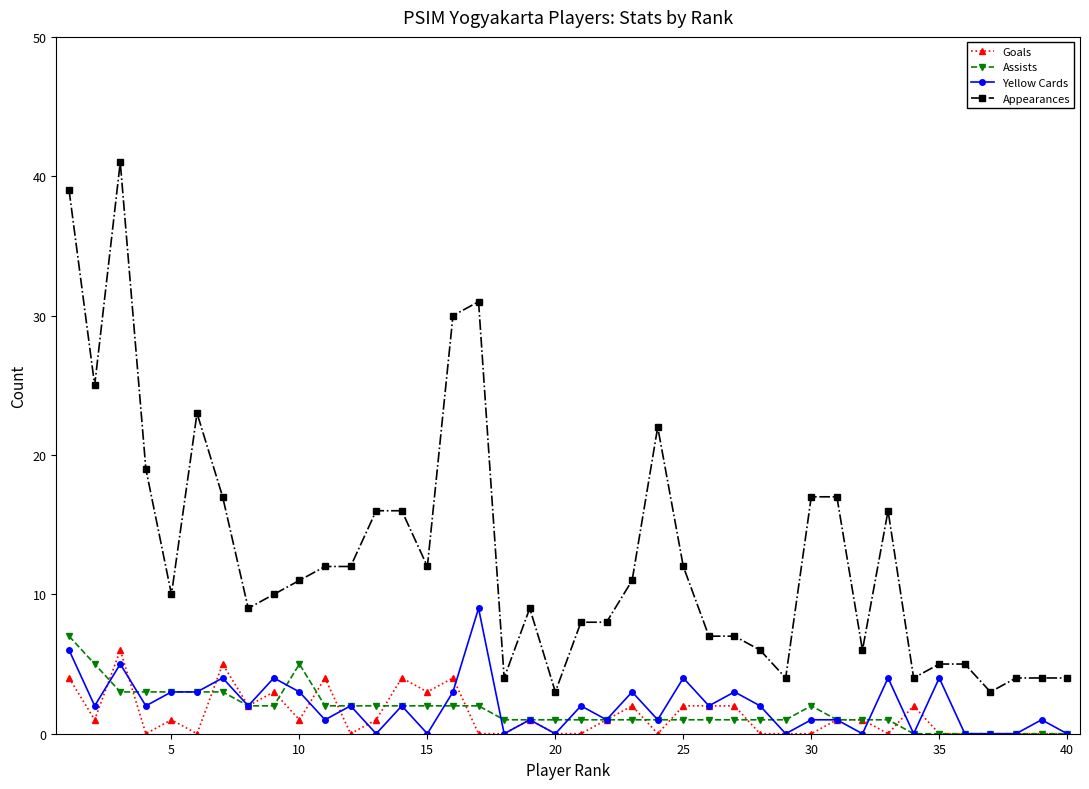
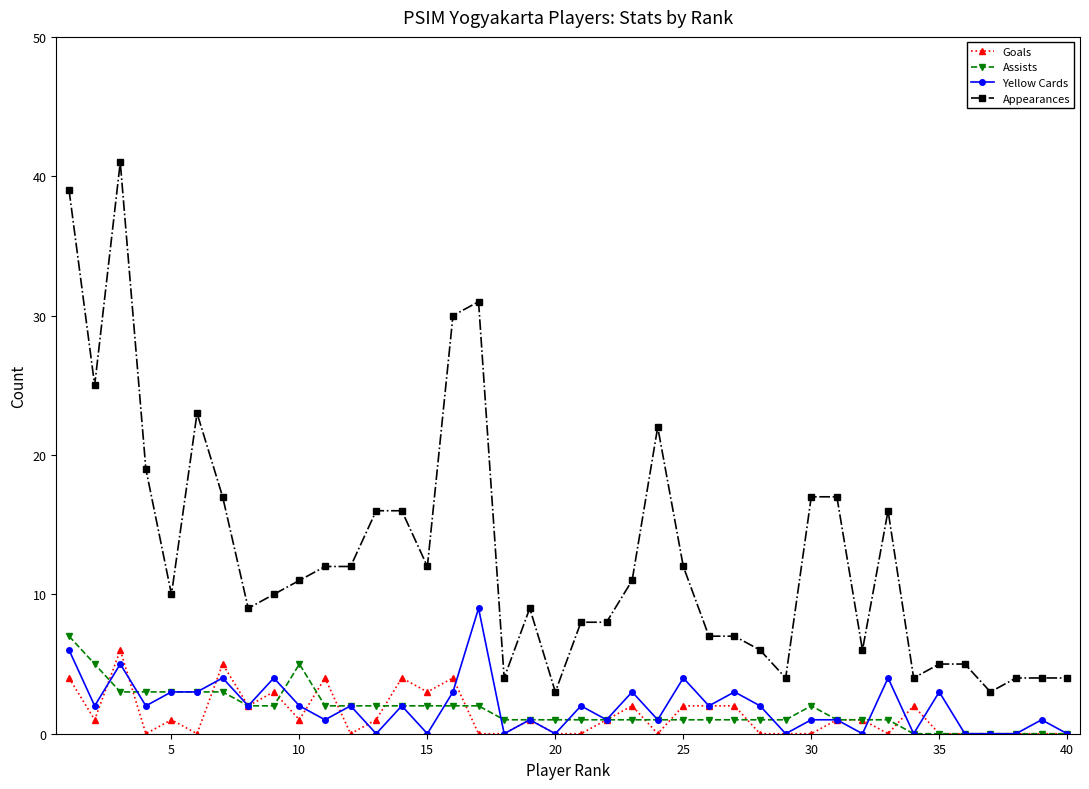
  {
    "Goals": {
      "5": 1,
      "10": 1,
      "15": 3,
      "25": 2,
      "30": 0
    },
    "Assists": {
      "10": 5,
      "15": 2,
      "20": 1,
      "25": 1,
      "30": 2
    },
    "Yellow Cards": {
-     "10": 3,
+     "10": 2,
      "15": 0,
      "25": 4,
      "30": 1,
-     "35": 4
+     "35": 3
    },
    "Appearances": {
      "5": 10,
      "10": 11,
      "15": 12,
      "20": 3,
      "25": 12,
      "30": 17,
      "35": 5,
      "40": 4
    }
  }
